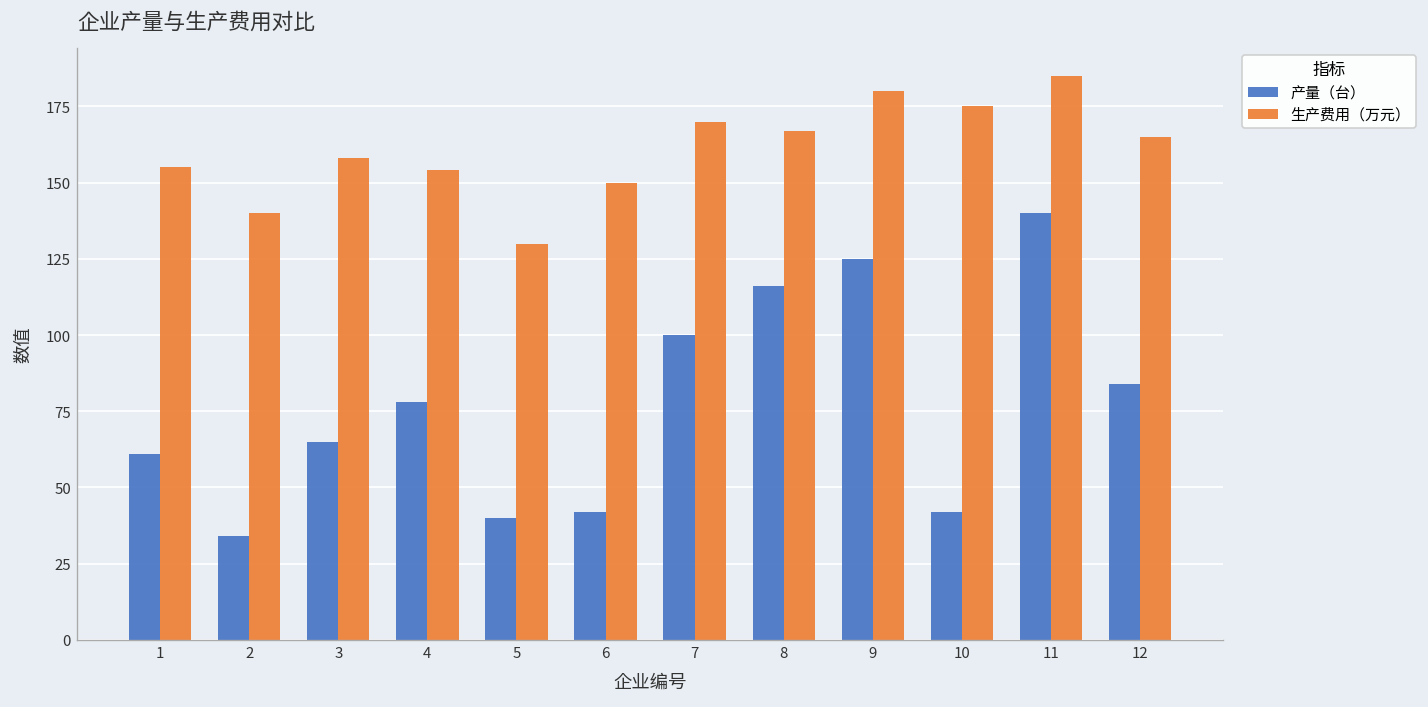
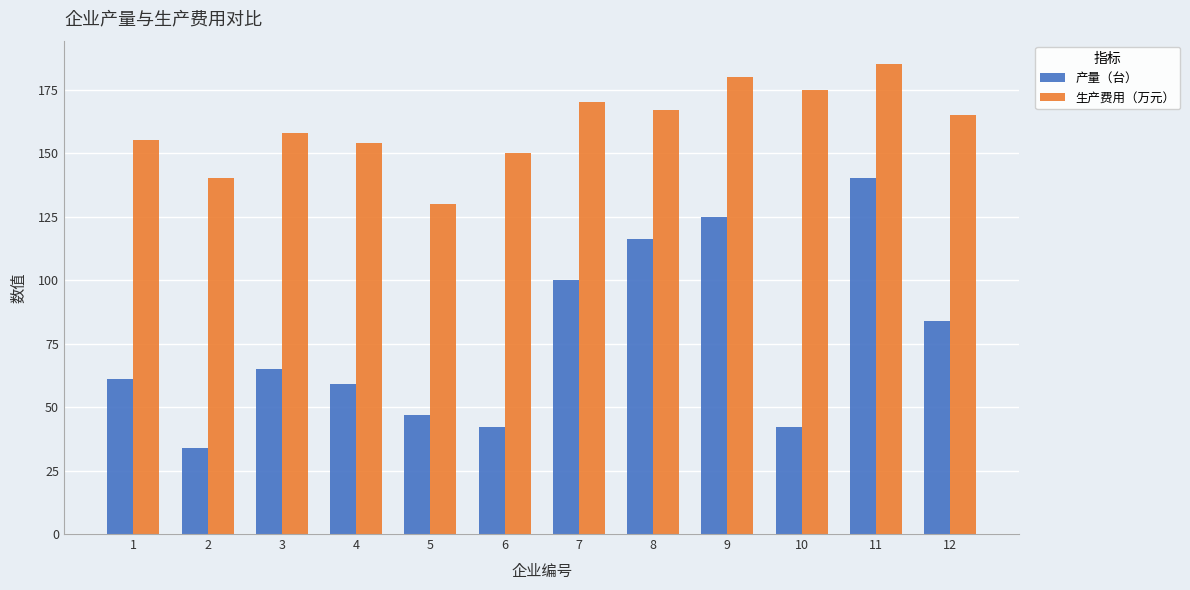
  {
    "产量（台）": {
      "1": 61,
      "2": 34,
      "3": 65,
-     "4": 78,
-     "5": 40,
+     "4": 59,
+     "5": 47,
      "6": 42,
      "7": 100,
      "8": 116,
      "9": 125,
      "10": 42,
      "11": 140,
      "12": 84
    },
    "生产费用（万元）": {
      "1": 155,
      "2": 140,
      "3": 158,
      "4": 154,
      "5": 130,
      "6": 150,
      "7": 170,
      "8": 167,
      "9": 180,
      "10": 175,
      "11": 185,
      "12": 165
    }
  }
